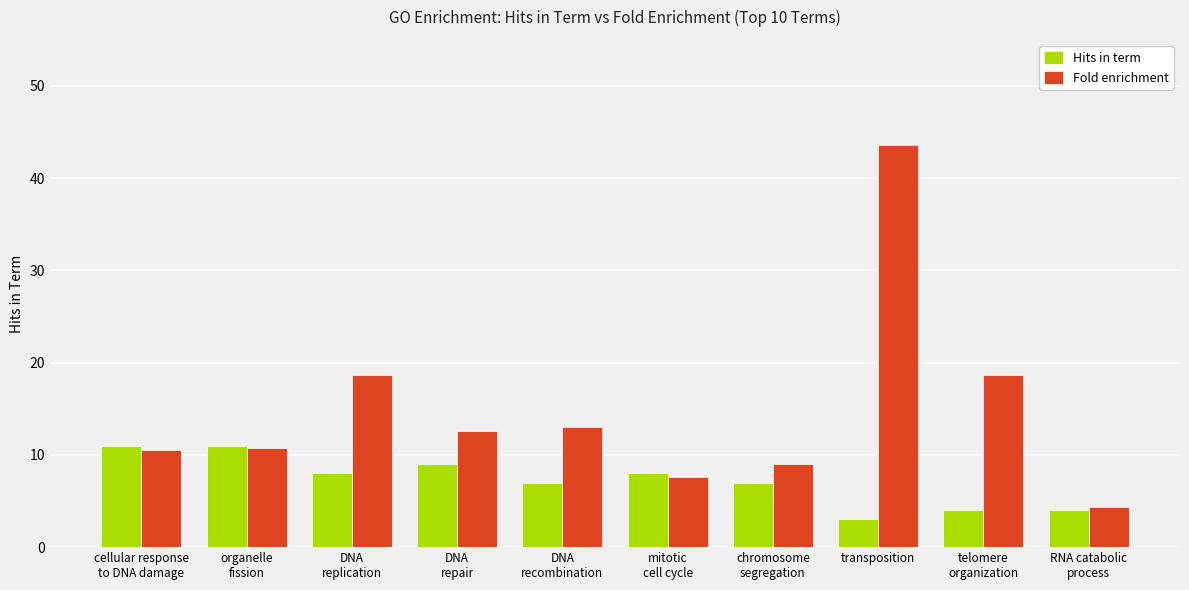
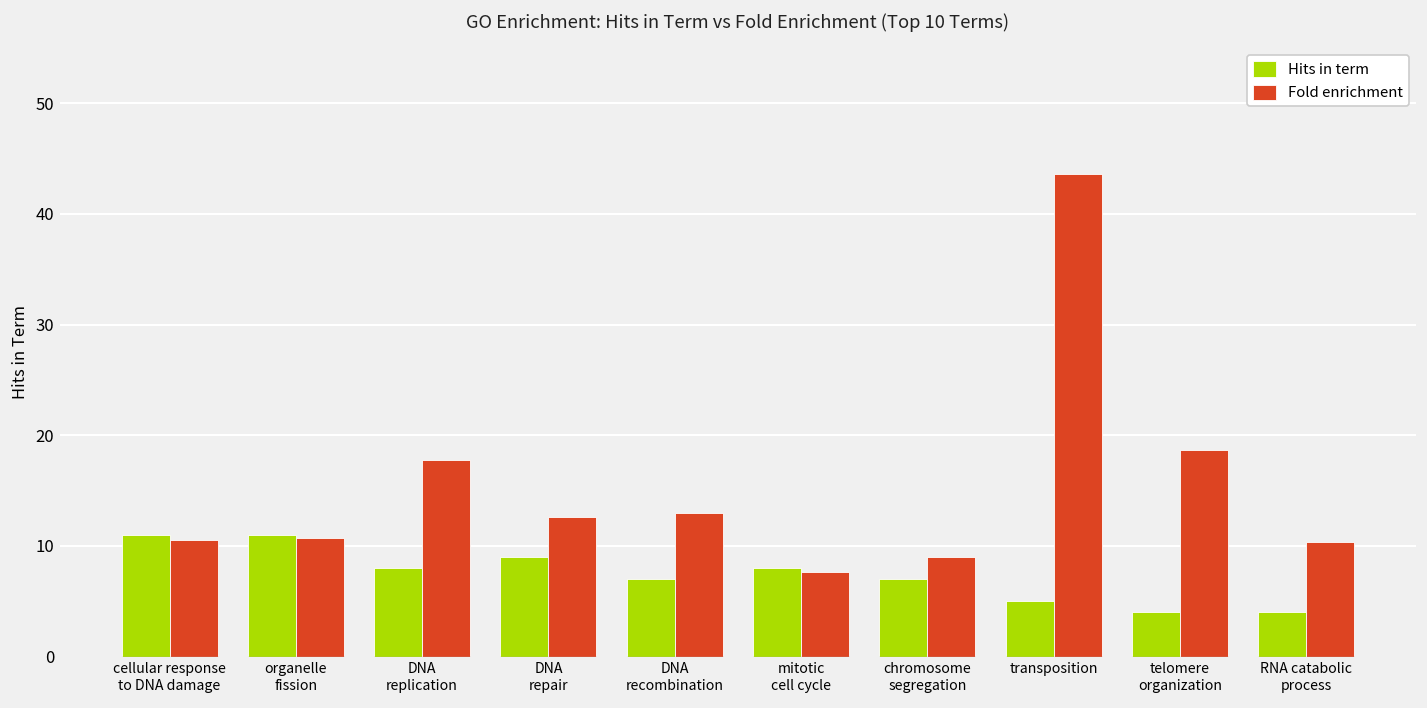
  {
    "Hits in term": {
      "cellular response to DNA damage": 11,
      "organelle fission": 11,
      "DNA replication": 8,
      "DNA repair": 9,
      "DNA recombination": 7,
      "mitotic cell cycle": 8,
      "chromosome segregation": 7,
-     "transposition": 3,
+     "transposition": 5,
      "telomere organization": 4,
      "RNA catabolic process": 4
    },
    "Fold enrichment": {
      "cellular response to DNA damage": 11,
      "organelle fission": 11,
-     "DNA replication": 19,
+     "DNA replication": 18,
      "DNA repair": 13,
      "DNA recombination": 13,
      "mitotic cell cycle": 8,
      "chromosome segregation": 9,
      "transposition": 44,
      "telomere organization": 19,
-     "RNA catabolic process": 4
+     "RNA catabolic process": 10
    }
  }
